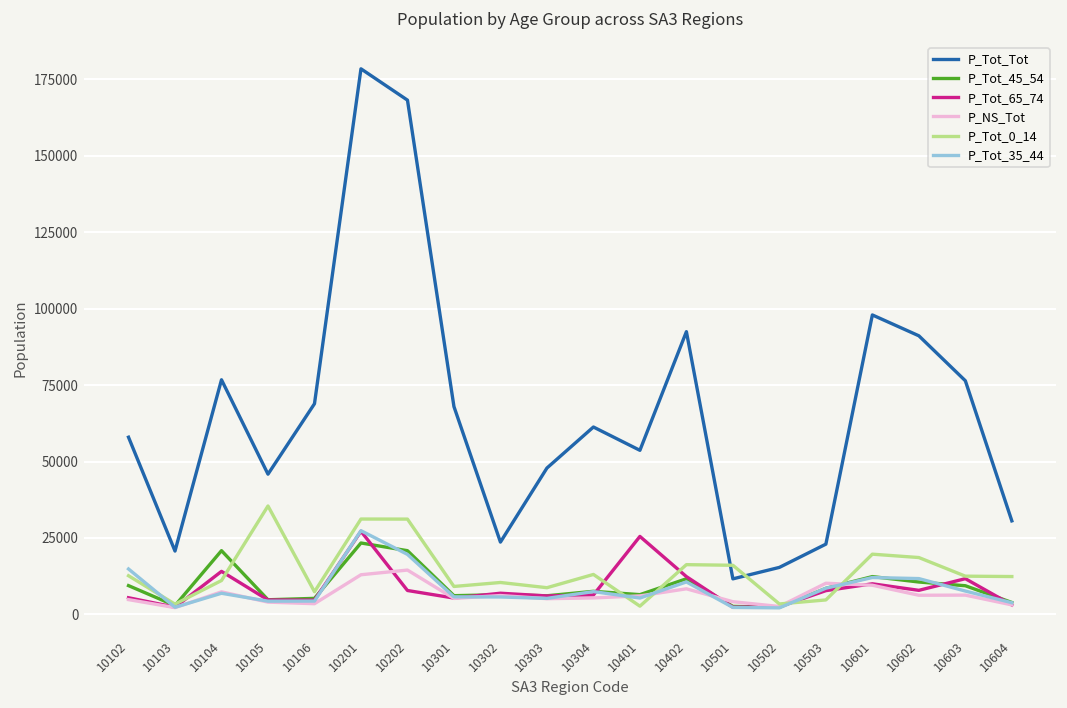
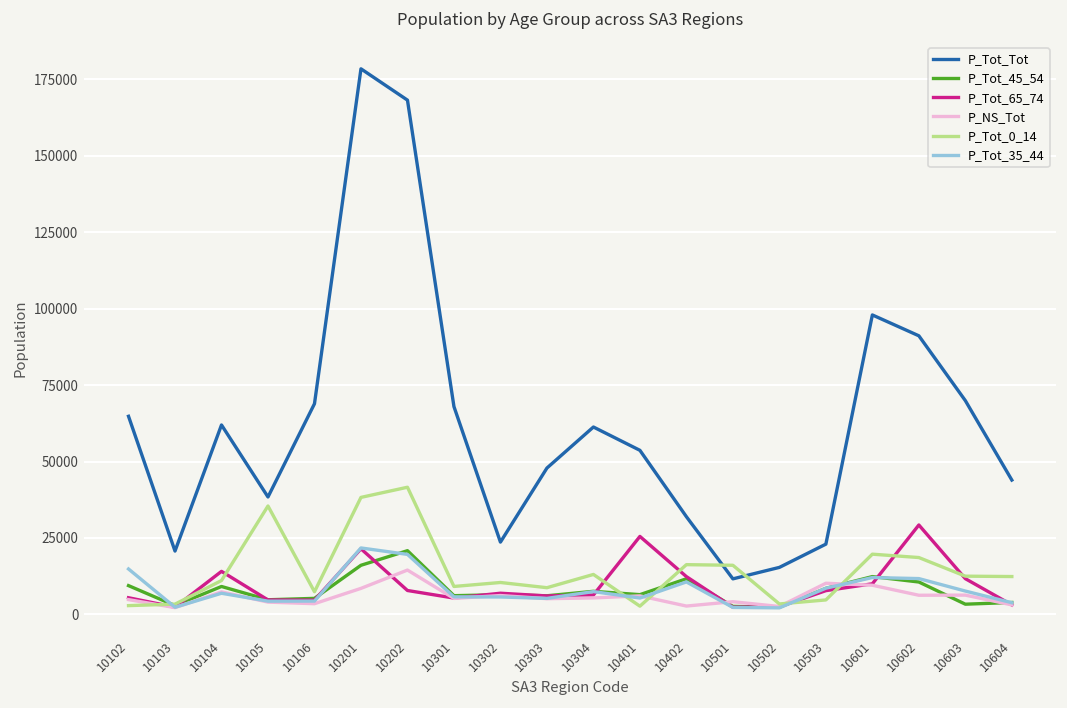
  {
    "P_Tot_Tot": {
-     "10102": 58000,
+     "10102": 65000,
      "10103": 21000,
-     "10104": 77000,
-     "10105": 46000,
+     "10104": 62000,
+     "10105": 38000,
      "10106": 69000,
      "10201": 178000,
      "10202": 168000,
      "10301": 68000,
      "10302": 24000,
      "10303": 48000,
      "10304": 61000,
      "10401": 54000,
-     "10402": 92000,
+     "10402": 32000,
      "10501": 12000,
      "10502": 15000,
      "10503": 23000,
      "10601": 98000,
      "10602": 91000,
-     "10603": 76000,
-     "10604": 31000
+     "10603": 70000,
+     "10604": 44000
    },
    "P_Tot_45_54": {
      "10102": 9000,
-     "10104": 21000,
-     "10201": 23000,
+     "10104": 9000,
+     "10201": 16000,
      "10202": 21000,
      "10602": 11000,
-     "10603": 9000
+     "10603": 3000
    },
    "P_Tot_65_74": {
      "10104": 14000,
-     "10201": 27000,
+     "10201": 21000,
      "10202": 8000,
      "10401": 26000,
-     "10602": 8000
+     "10602": 29000
    },
    "P_NS_Tot": {
-     "10201": 13000,
+     "10201": 9000,
      "10202": 14000,
-     "10402": 8000,
+     "10402": 3000,
      "10501": 4000,
      "10503": 10000,
      "10602": 6000,
      "10603": 6000
    },
    "P_Tot_0_14": {
-     "10102": 13000,
+     "10102": 3000,
      "10104": 11000,
      "10105": 35000,
      "10106": 7000,
-     "10201": 31000,
-     "10202": 31000,
+     "10201": 38000,
+     "10202": 42000,
      "10301": 9000,
      "10302": 10000,
      "10303": 9000,
      "10304": 13000,
      "10401": 3000,
      "10402": 16000,
      "10501": 16000,
      "10503": 5000,
      "10601": 20000,
      "10602": 19000,
      "10604": 12000
    },
    "P_Tot_35_44": {
      "10102": 15000,
-     "10201": 27000,
+     "10201": 22000,
      "10202": 20000,
      "10402": 11000,
      "10602": 12000,
      "10603": 8000
    }
  }
